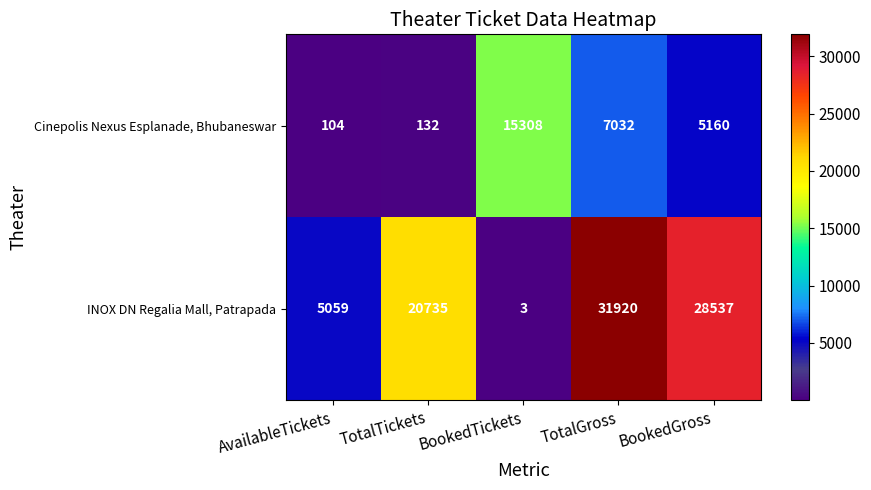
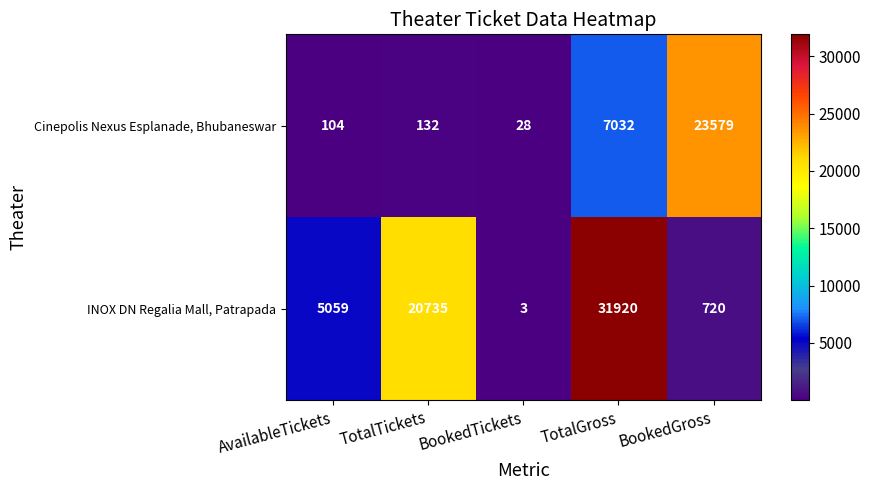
  {
    "Cinepolis Nexus Esplanade, Bhubaneswar": {
      "AvailableTickets": 104,
      "TotalTickets": 132,
-     "BookedTickets": 15308,
+     "BookedTickets": 28,
      "TotalGross": 7032,
-     "BookedGross": 5160
+     "BookedGross": 23579
    },
    "INOX DN Regalia Mall, Patrapada": {
      "AvailableTickets": 5059,
      "TotalTickets": 20735,
      "BookedTickets": 3,
      "TotalGross": 31920,
-     "BookedGross": 28537
+     "BookedGross": 720
    }
  }
